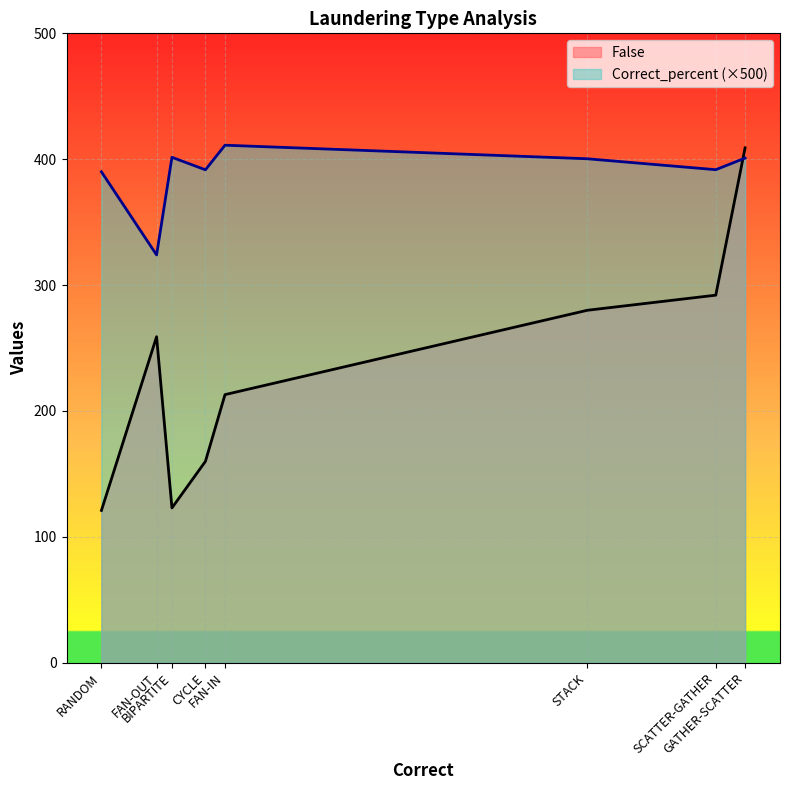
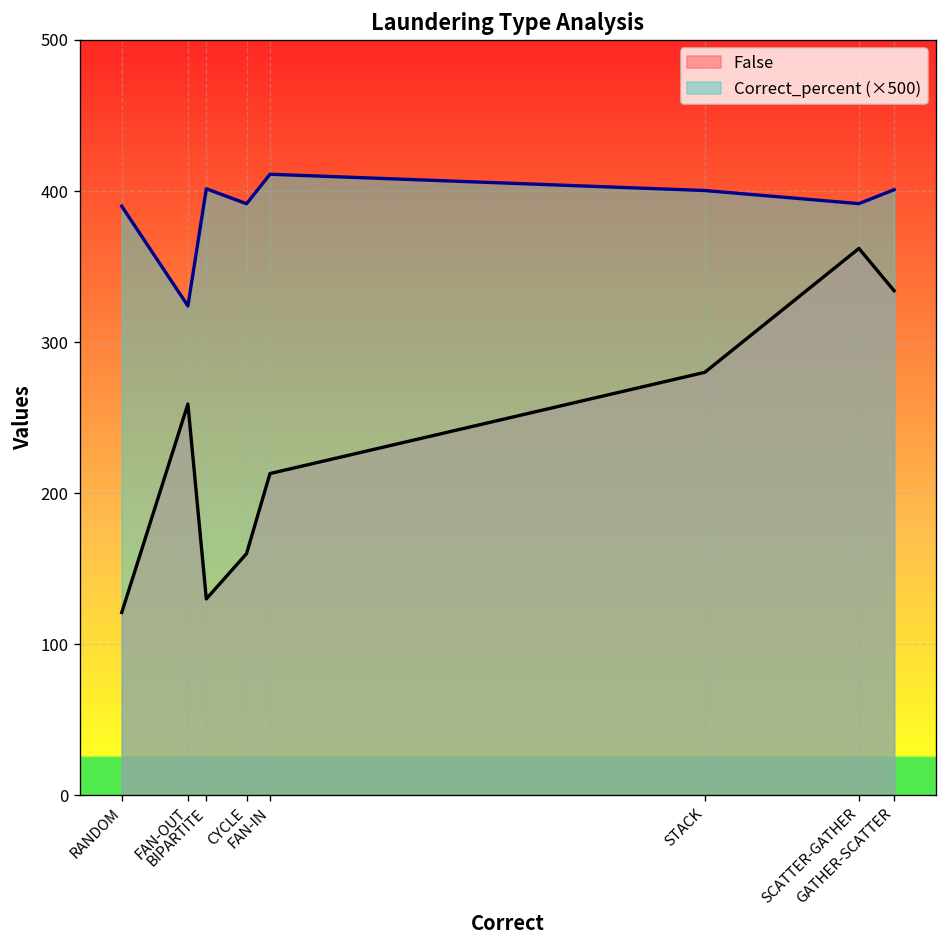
  {
    "False": {
      "RANDOM": 121,
      "FAN-OUT": 259,
-     "BIPARTITE": 123,
+     "BIPARTITE": 130,
      "CYCLE": 160,
      "FAN-IN": 213,
      "STACK": 280,
-     "SCATTER-GATHER": 292,
-     "GATHER-SCATTER": 409
+     "SCATTER-GATHER": 362,
+     "GATHER-SCATTER": 334
    },
    "Correct_percent (×500)": {
      "RANDOM": 390,
      "FAN-OUT": 324,
      "BIPARTITE": 402,
      "CYCLE": 392,
      "FAN-IN": 411,
      "STACK": 400,
      "SCATTER-GATHER": 392,
      "GATHER-SCATTER": 401
    }
  }
